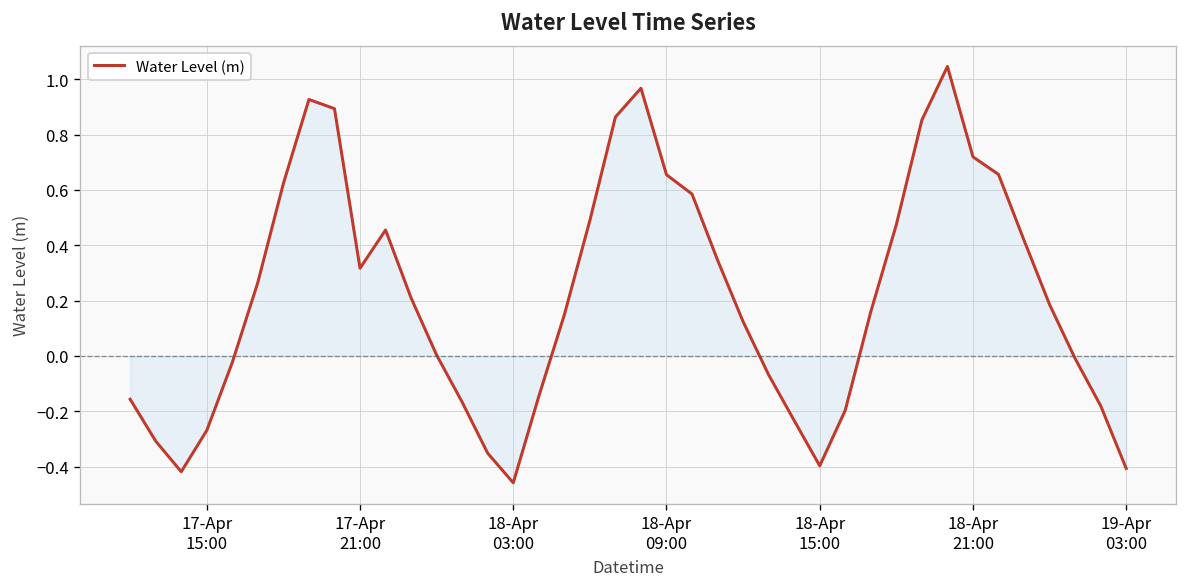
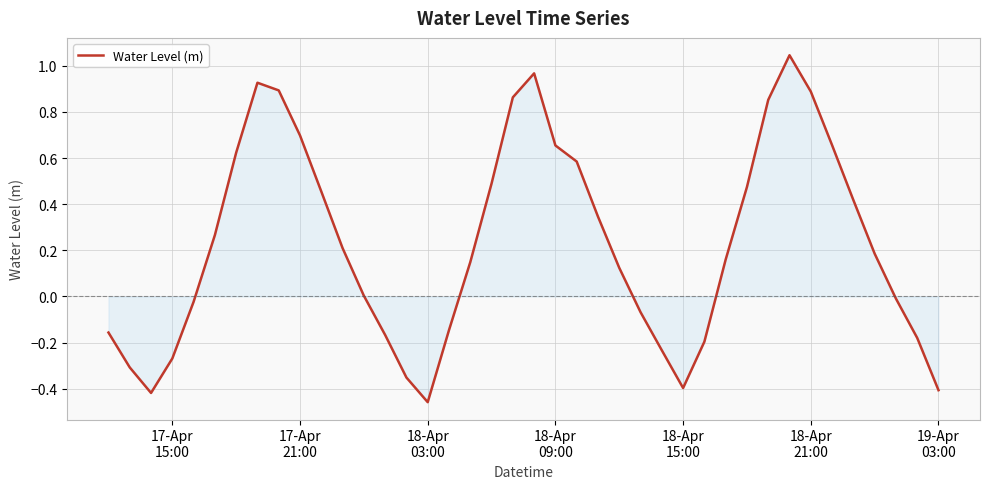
  {
    "Water Level (m)": {
      "17-Apr 15:00": -0.27,
-     "17-Apr 21:00": 0.32,
+     "17-Apr 21:00": 0.70,
      "18-Apr 03:00": -0.46,
      "18-Apr 15:00": -0.40,
-     "18-Apr 21:00": 0.72,
+     "18-Apr 21:00": 0.89,
      "19-Apr 03:00": -0.41
    }
  }
